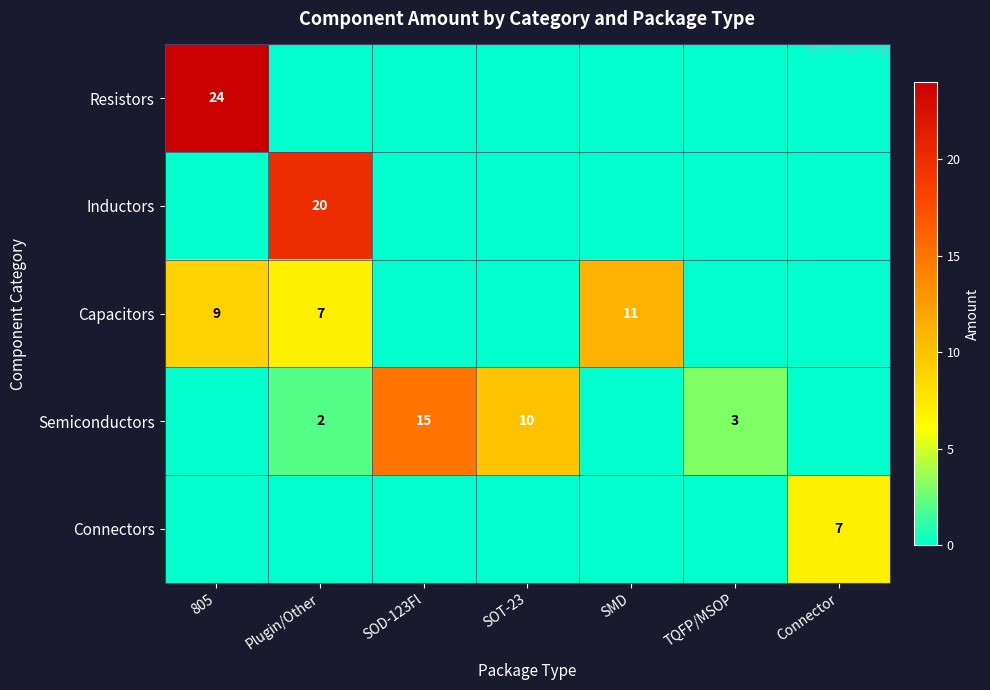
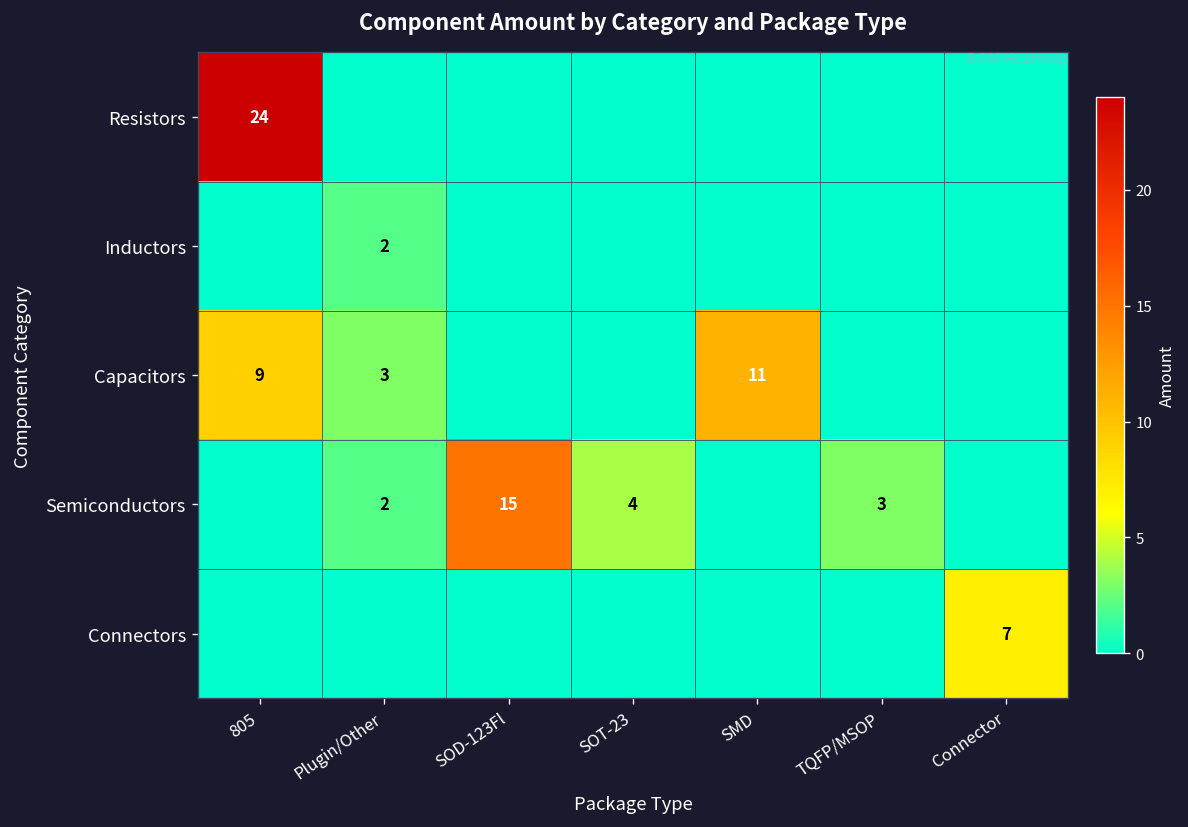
  {
    "Resistors": {
      "805": 24
    },
    "Inductors": {
-     "Plugin/Other": 20
+     "Plugin/Other": 2
    },
    "Capacitors": {
      "805": 9,
-     "Plugin/Other": 7,
+     "Plugin/Other": 3,
      "SMD": 11
    },
    "Semiconductors": {
      "Plugin/Other": 2,
      "SOD-123Fl": 15,
-     "SOT-23": 10,
+     "SOT-23": 4,
      "TQFP/MSOP": 3
    },
    "Connectors": {
      "Connector": 7
    }
  }
